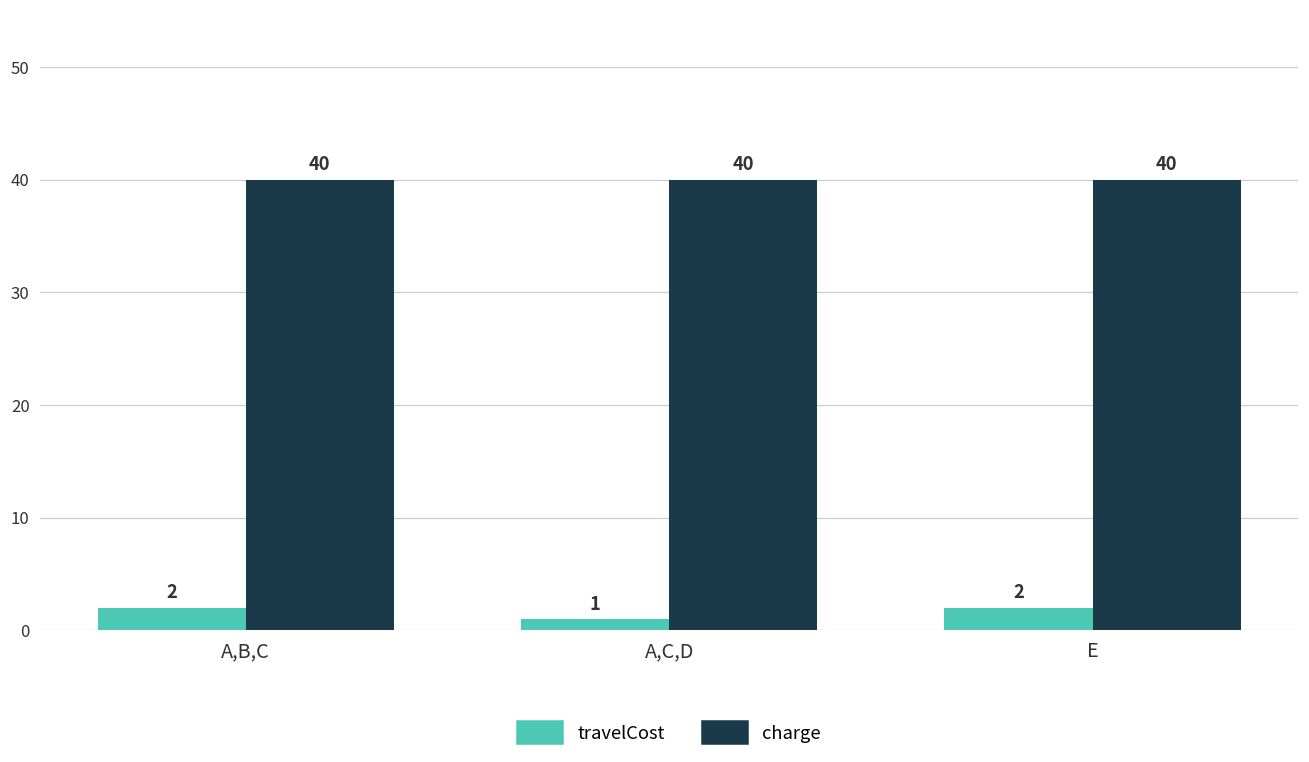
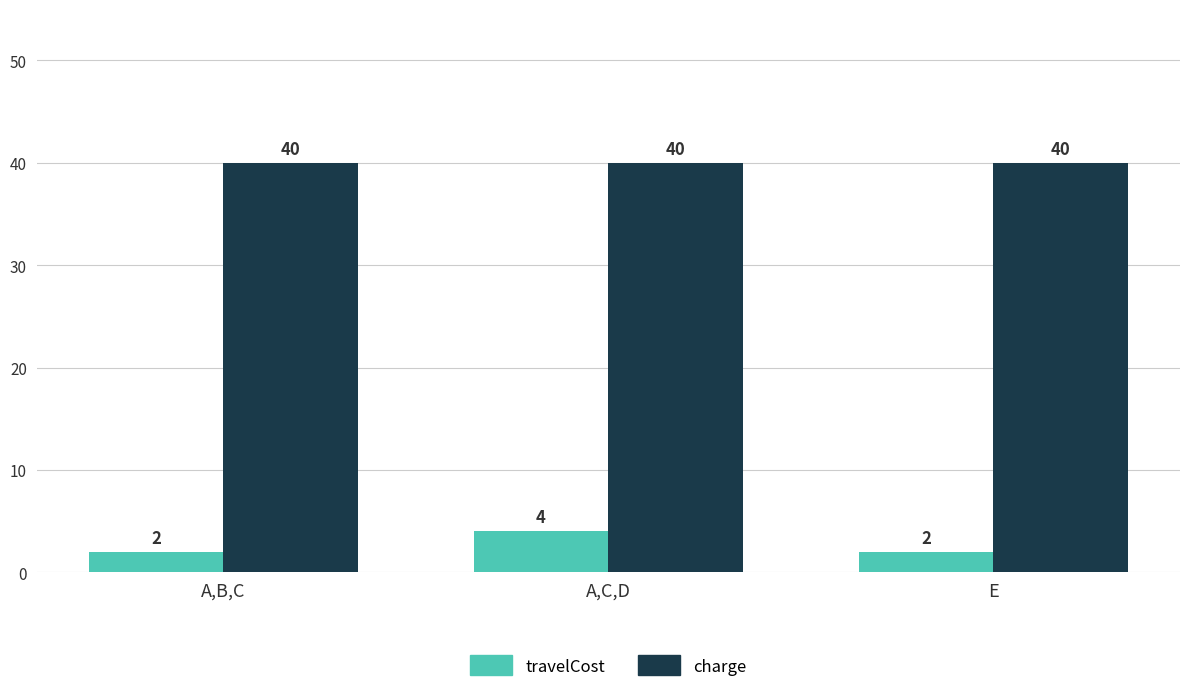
  {
    "travelCost": {
      "A,B,C": 2,
-     "A,C,D": 1,
+     "A,C,D": 4,
      "E": 2
    },
    "charge": {
      "A,B,C": 40,
      "A,C,D": 40,
      "E": 40
    }
  }
